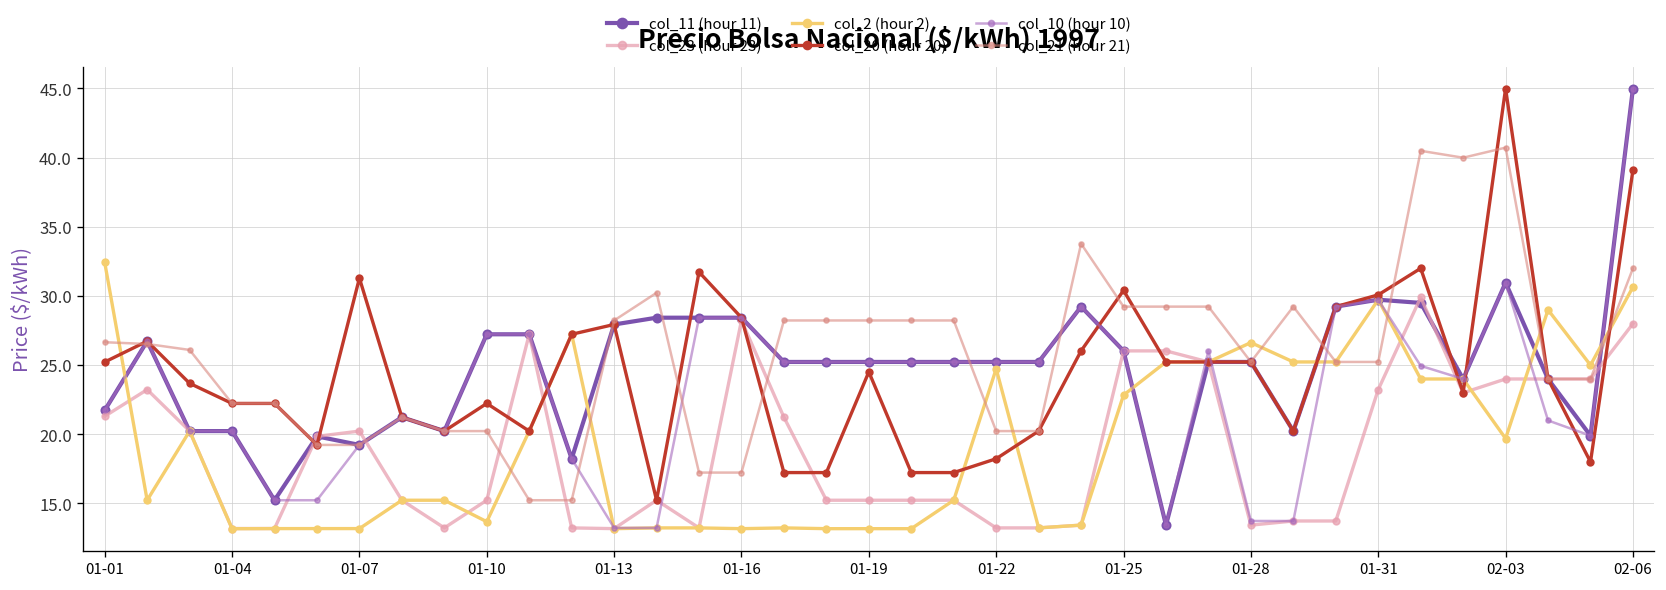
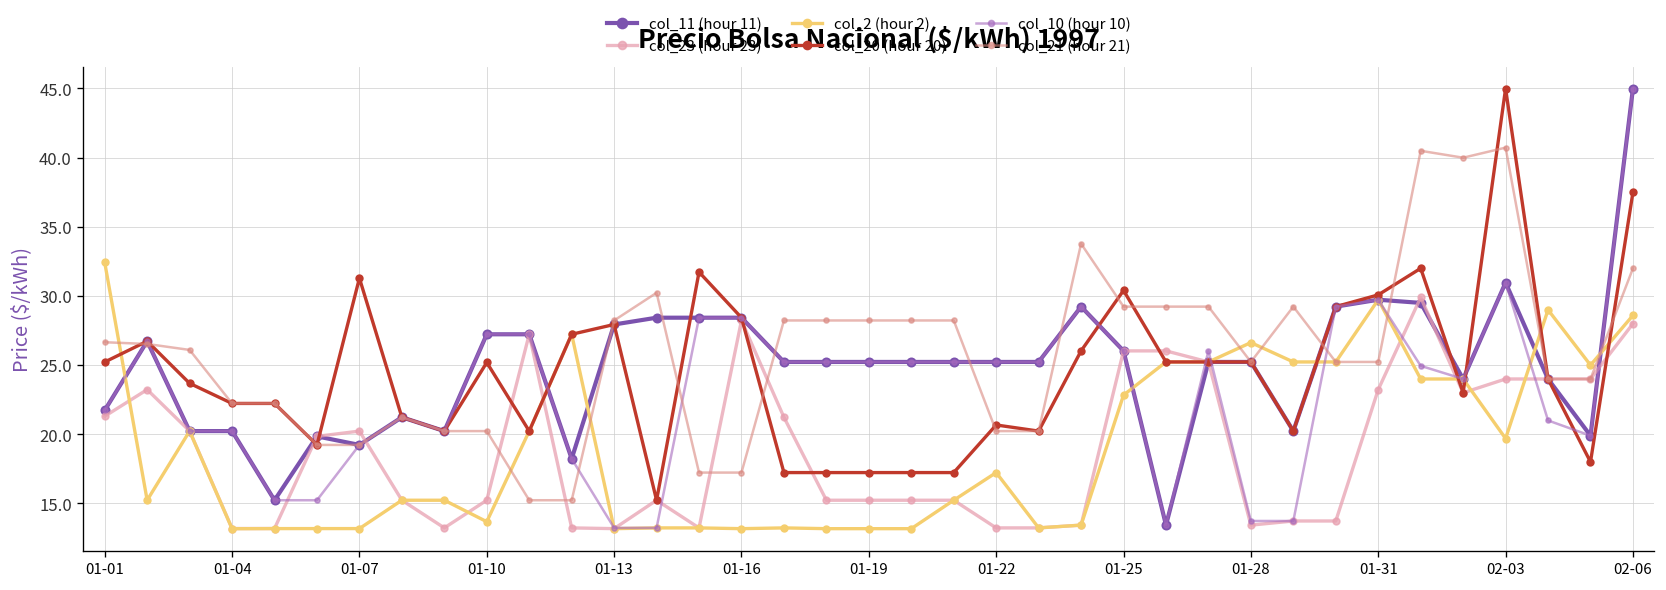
  {
    "col_2 (hour 2)": {
      "01-01": 32.4,
      "01-07": 13.2,
      "01-10": 13.7,
      "01-16": 13.2,
      "01-19": 13.2,
-     "01-22": 24.7,
+     "01-22": 17.2,
      "01-25": 22.8,
      "01-28": 26.6,
      "02-03": 19.7,
-     "02-06": 30.6
+     "02-06": 28.6
    },
    "col_20 (hour 20)": {
      "01-01": 25.2,
      "01-07": 31.3,
-     "01-10": 22.2,
-     "01-19": 24.5,
-     "01-22": 18.2,
+     "01-10": 25.2,
+     "01-19": 17.2,
+     "01-22": 20.7,
      "01-25": 30.4,
      "01-31": 30.1,
      "02-03": 45.0,
-     "02-06": 39.1
+     "02-06": 37.5
    }
  }
